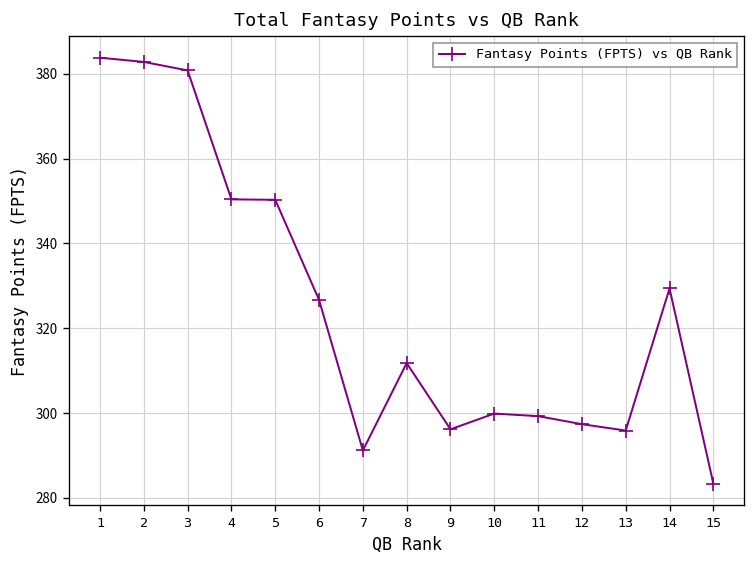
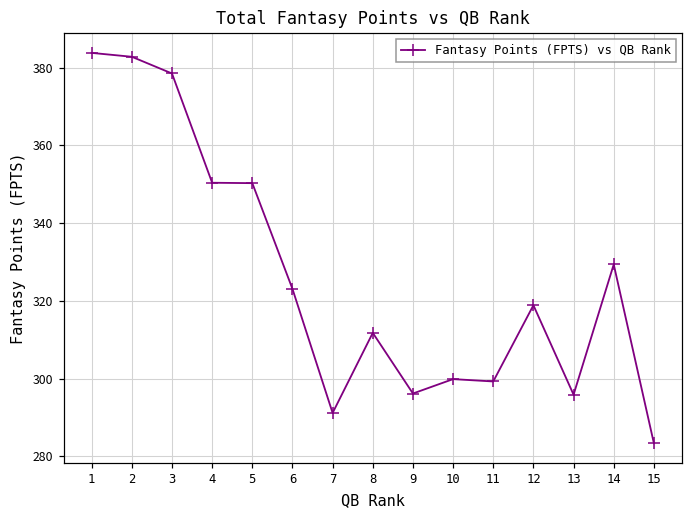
  {
    "1": 384,
    "2": 383,
-   "3": 381,
+   "3": 379,
    "4": 350,
    "5": 350,
-   "6": 327,
+   "6": 323,
    "7": 291,
    "8": 312,
    "9": 296,
    "10": 300,
    "11": 299,
-   "12": 297,
+   "12": 319,
    "13": 296,
    "14": 329,
    "15": 283
  }
